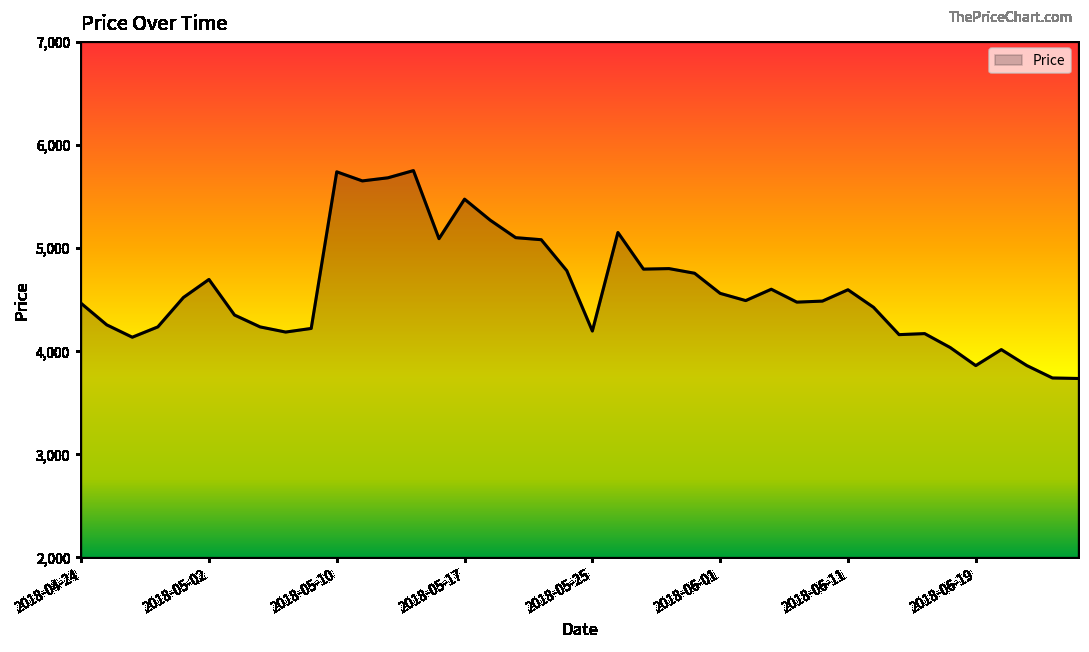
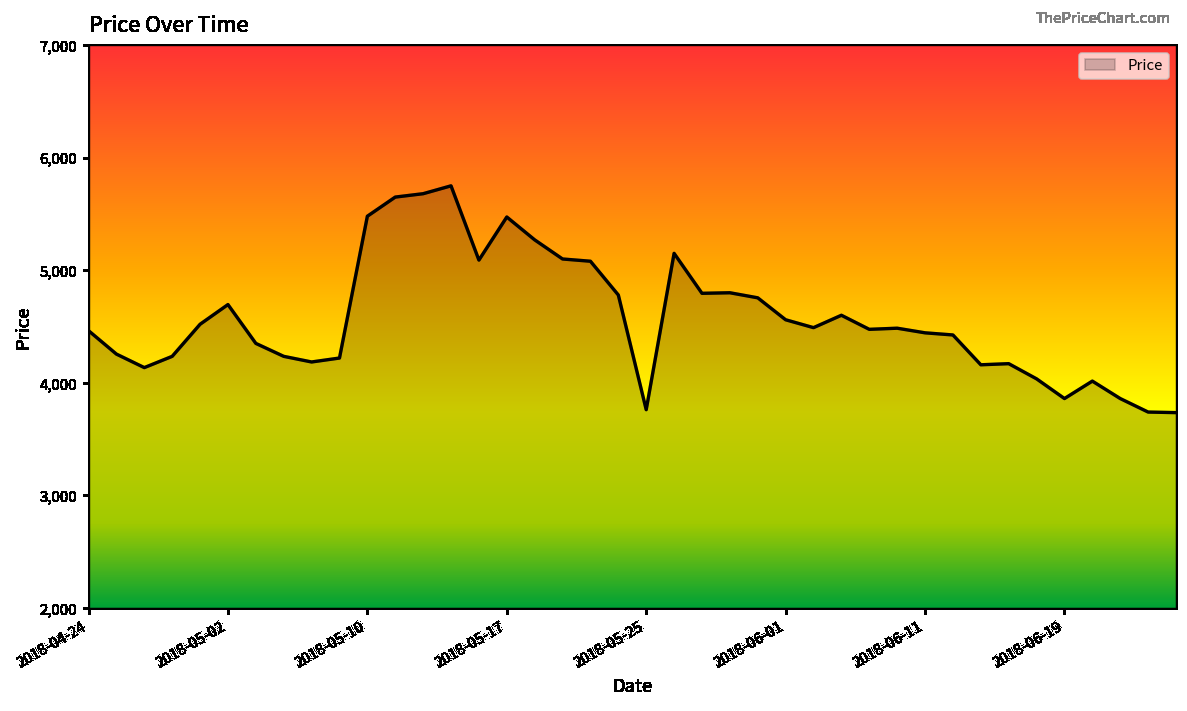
  {
    "2018-04-24": "4,500",
    "2018-05-02": "4,700",
-   "2018-05-10": "5,700",
+   "2018-05-10": "5,500",
    "2018-05-17": "5,500",
-   "2018-05-25": "4,200",
+   "2018-05-25": "3,800",
    "2018-06-01": "4,600",
-   "2018-06-11": "4,600",
+   "2018-06-11": "4,400",
    "2018-06-19": "3,900"
  }
